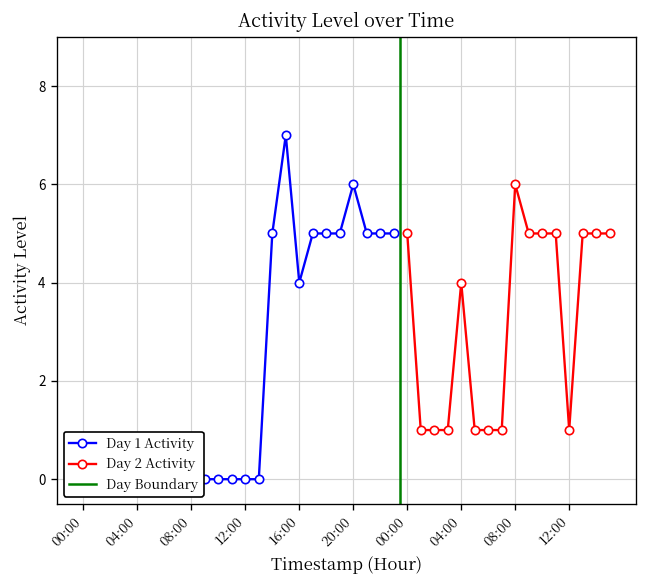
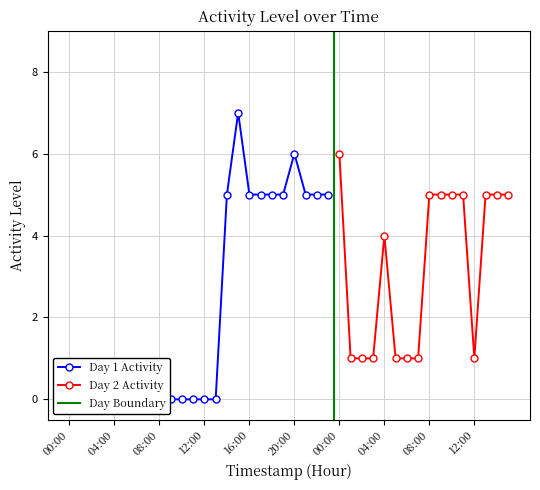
  {
    "Day 1 Activity": {
      "12:00": 0,
-     "16:00": 4,
+     "16:00": 5,
      "20:00": 6
    },
    "Day 2 Activity": {
-     "00:00": 5,
+     "00:00": 6,
      "04:00": 4,
-     "08:00": 6,
+     "08:00": 5,
      "12:00": 1
    }
  }
